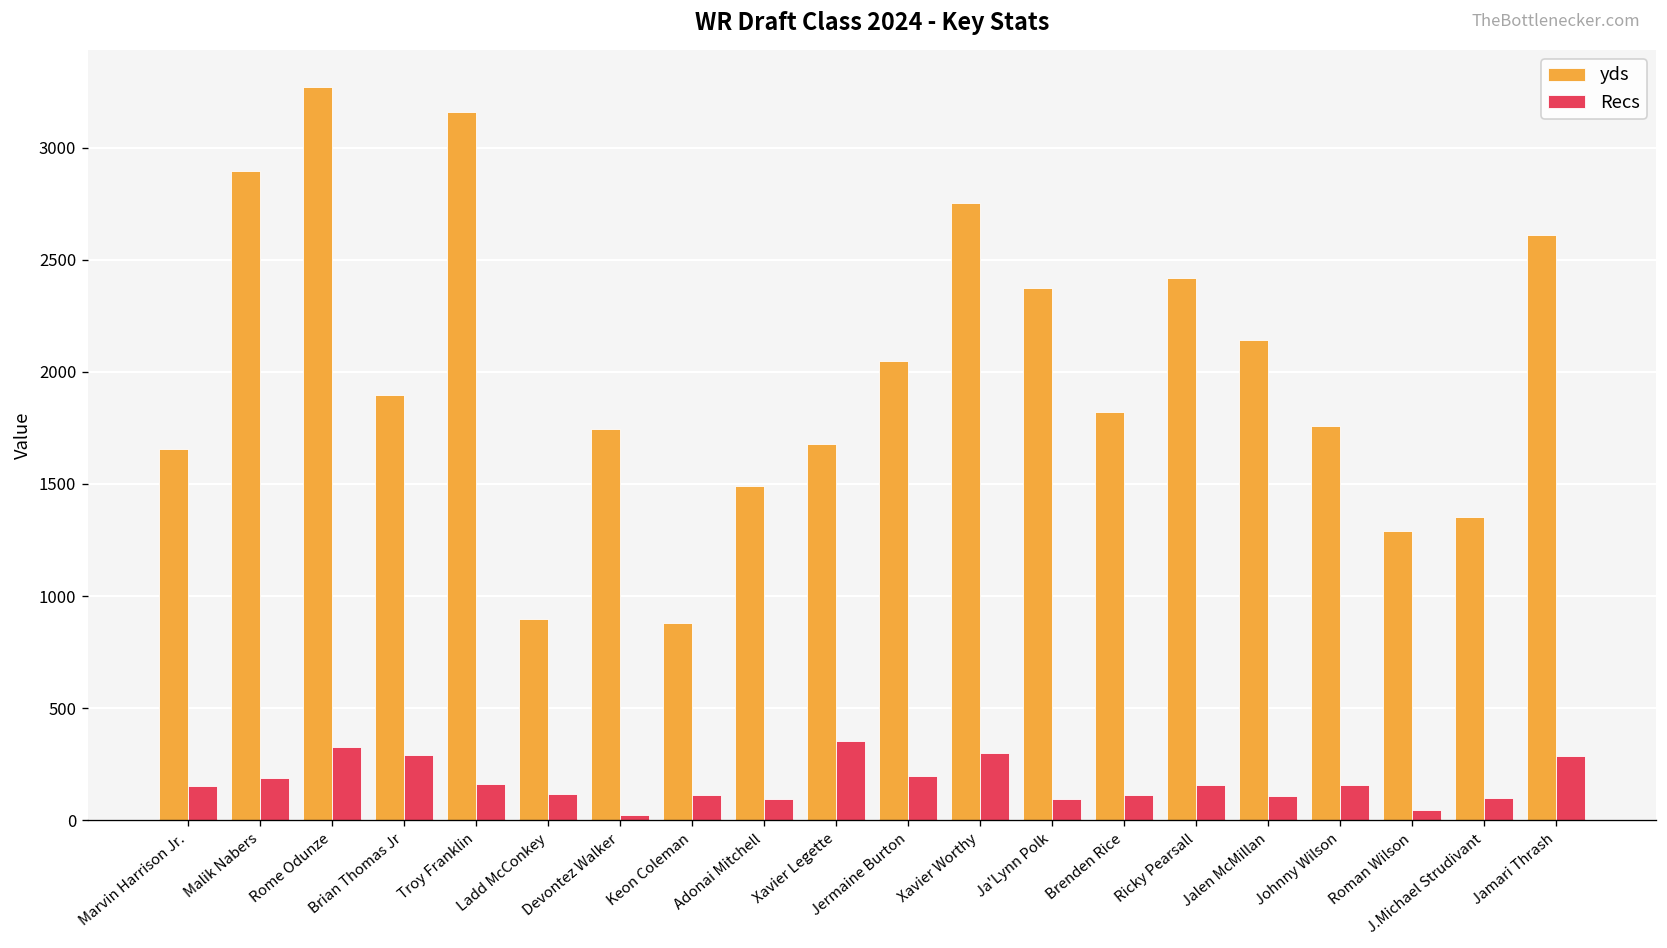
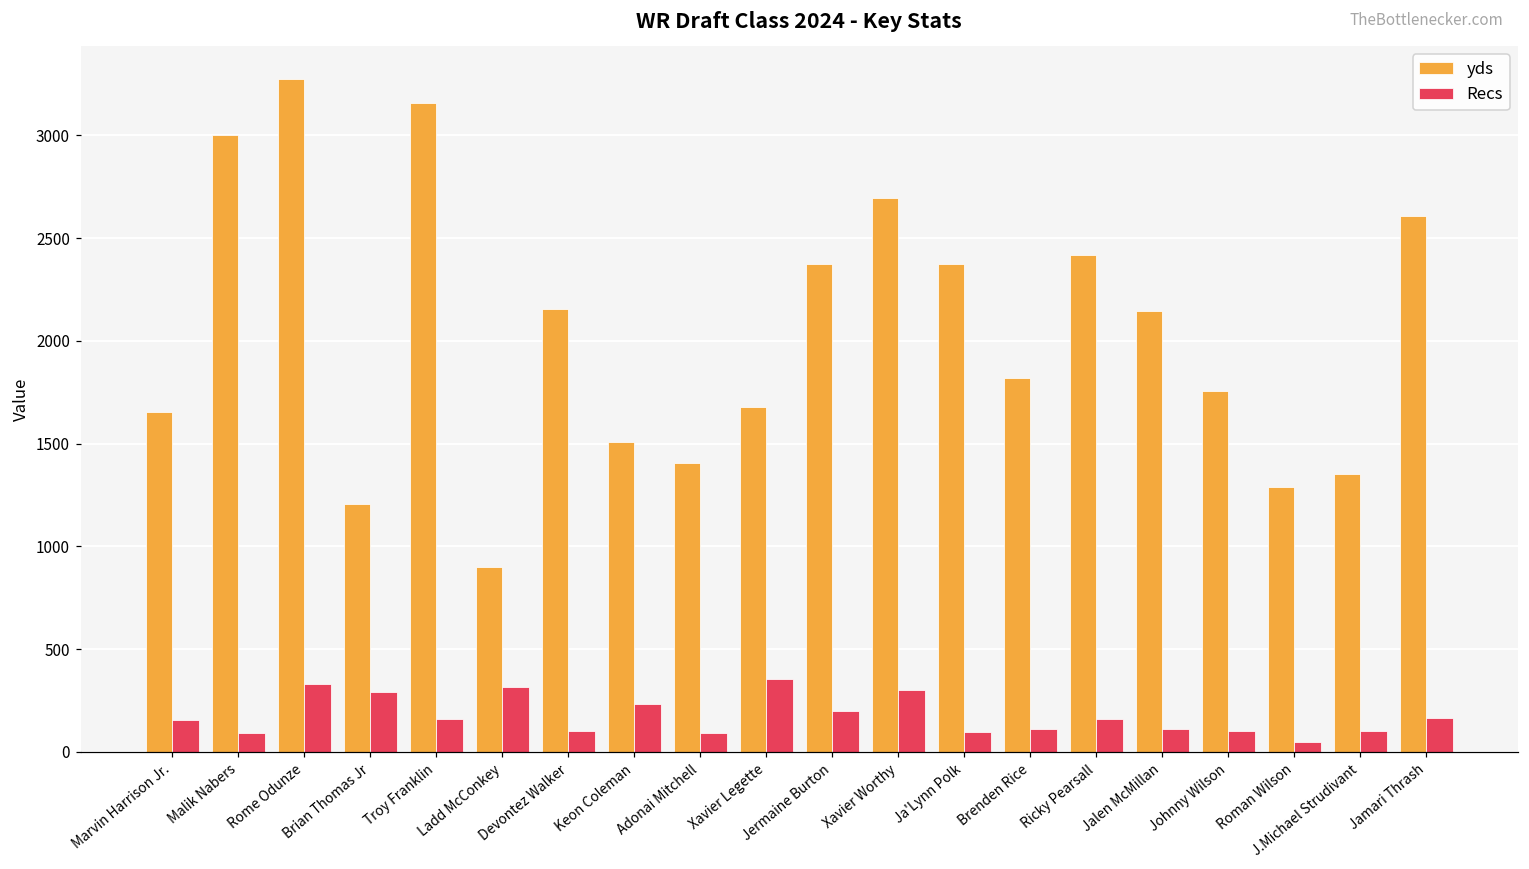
  {
    "yds": {
      "Marvin Harrison Jr.": 1660,
-     "Malik Nabers": 2900,
+     "Malik Nabers": 3000,
      "Rome Odunze": 3270,
-     "Brian Thomas Jr": 1900,
+     "Brian Thomas Jr": 1210,
      "Troy Franklin": 3160,
      "Ladd McConkey": 900,
-     "Devontez Walker": 1740,
-     "Keon Coleman": 880,
-     "Adonai Mitchell": 1490,
+     "Devontez Walker": 2160,
+     "Keon Coleman": 1510,
+     "Adonai Mitchell": 1410,
      "Xavier Legette": 1680,
-     "Jermaine Burton": 2050,
-     "Xavier Worthy": 2760,
+     "Jermaine Burton": 2380,
+     "Xavier Worthy": 2700,
      "Ja'Lynn Polk": 2370,
      "Brenden Rice": 1820,
      "Ricky Pearsall": 2420,
      "Jalen McMillan": 2140,
      "Johnny Wilson": 1760,
      "Roman Wilson": 1290,
      "J.Michael Strudivant": 1350,
      "Jamari Thrash": 2610
    },
    "Recs": {
      "Marvin Harrison Jr.": 160,
-     "Malik Nabers": 190,
+     "Malik Nabers": 90,
      "Rome Odunze": 330,
      "Brian Thomas Jr": 290,
      "Troy Franklin": 160,
-     "Ladd McConkey": 120,
-     "Devontez Walker": 30,
-     "Keon Coleman": 120,
+     "Ladd McConkey": 320,
+     "Devontez Walker": 100,
+     "Keon Coleman": 240,
      "Adonai Mitchell": 90,
      "Xavier Legette": 350,
      "Jermaine Burton": 200,
      "Xavier Worthy": 300,
      "Ja'Lynn Polk": 100,
      "Brenden Rice": 110,
      "Ricky Pearsall": 160,
      "Jalen McMillan": 110,
-     "Johnny Wilson": 160,
+     "Johnny Wilson": 100,
      "Roman Wilson": 50,
      "J.Michael Strudivant": 100,
-     "Jamari Thrash": 290
+     "Jamari Thrash": 170
    }
  }
